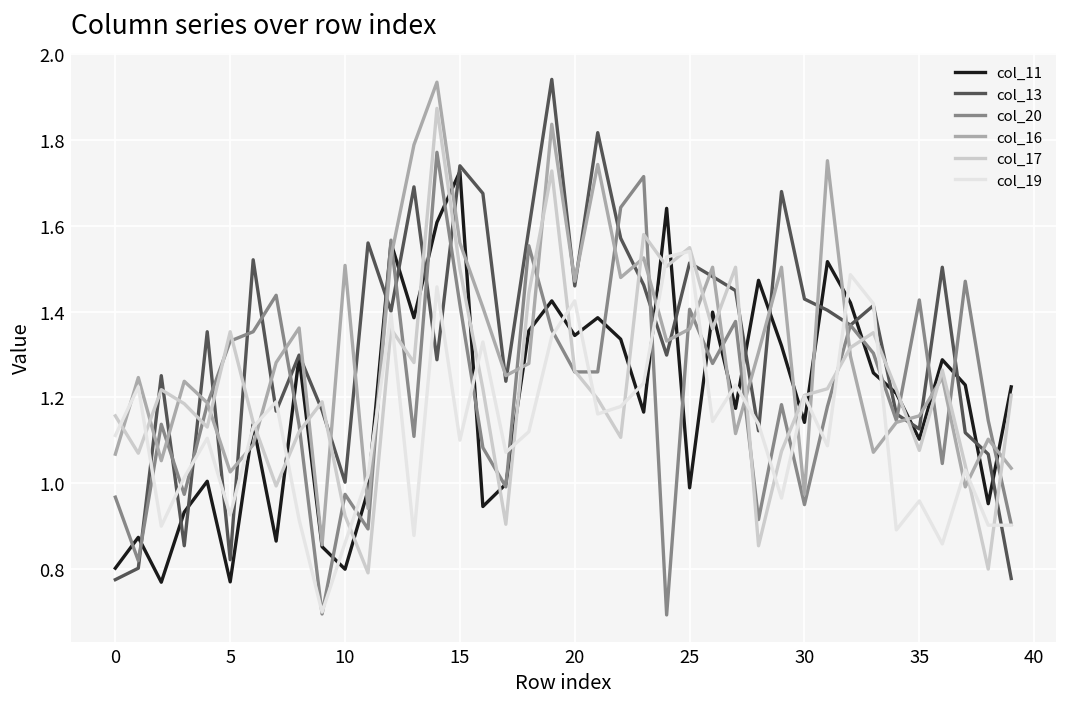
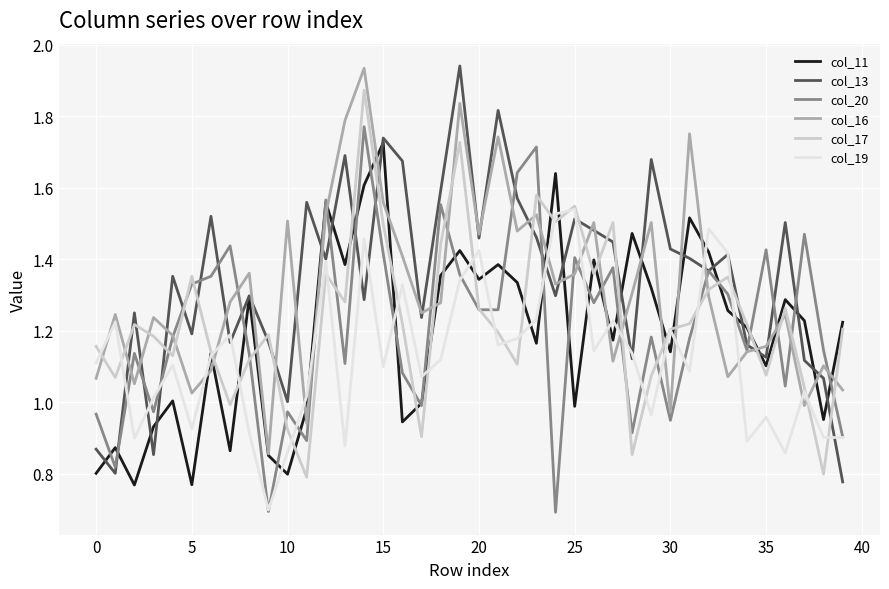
  {
    "col_11": {
      "0": 0.80,
      "5": 0.77,
      "10": 0.80,
      "15": 1.73,
      "20": 1.34,
      "25": 0.99,
      "30": 1.14,
      "35": 1.10
    },
    "col_13": {
-     "0": 0.78,
-     "5": 0.82,
+     "0": 0.87,
+     "5": 1.19,
      "10": 1.00,
      "15": 1.74,
      "20": 1.46,
      "25": 1.51,
      "30": 1.43,
      "35": 1.13
    }
  }
